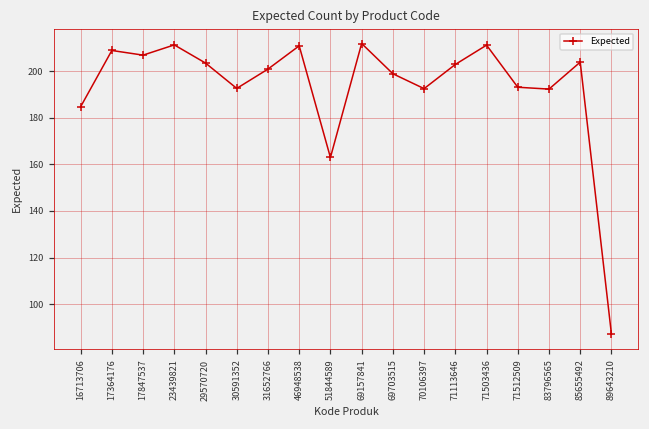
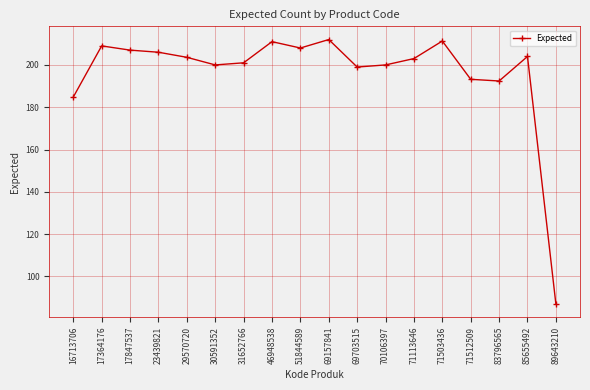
  {
    "16713706": 185,
    "17364176": 209,
    "17847537": 207,
-   "23439821": 211,
+   "23439821": 206,
    "29570720": 204,
-   "30591352": 193,
+   "30591352": 200,
    "31652766": 201,
    "46948538": 211,
-   "51844589": 163,
+   "51844589": 208,
    "69157841": 212,
    "69703515": 199,
-   "70106397": 193,
+   "70106397": 200,
    "71113646": 203,
    "71503436": 211,
    "71512509": 193,
    "83796565": 192,
    "85655492": 204,
    "89643210": 87
  }
